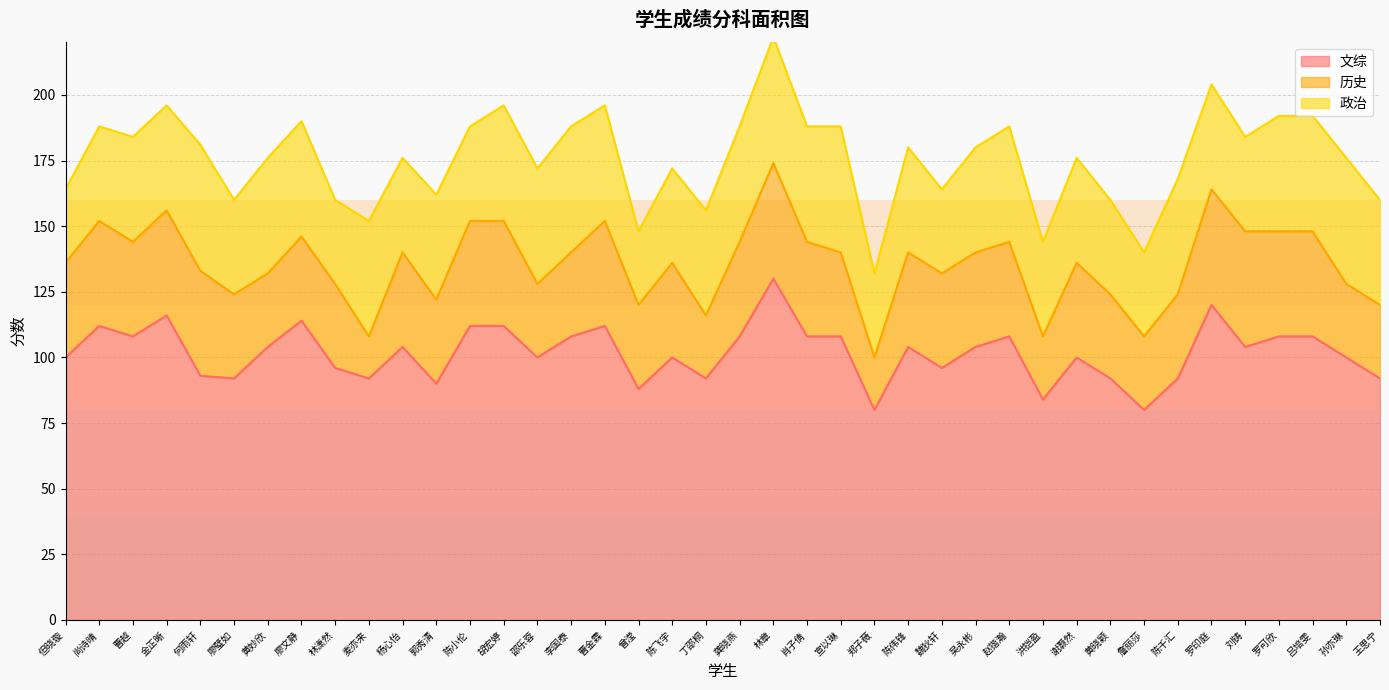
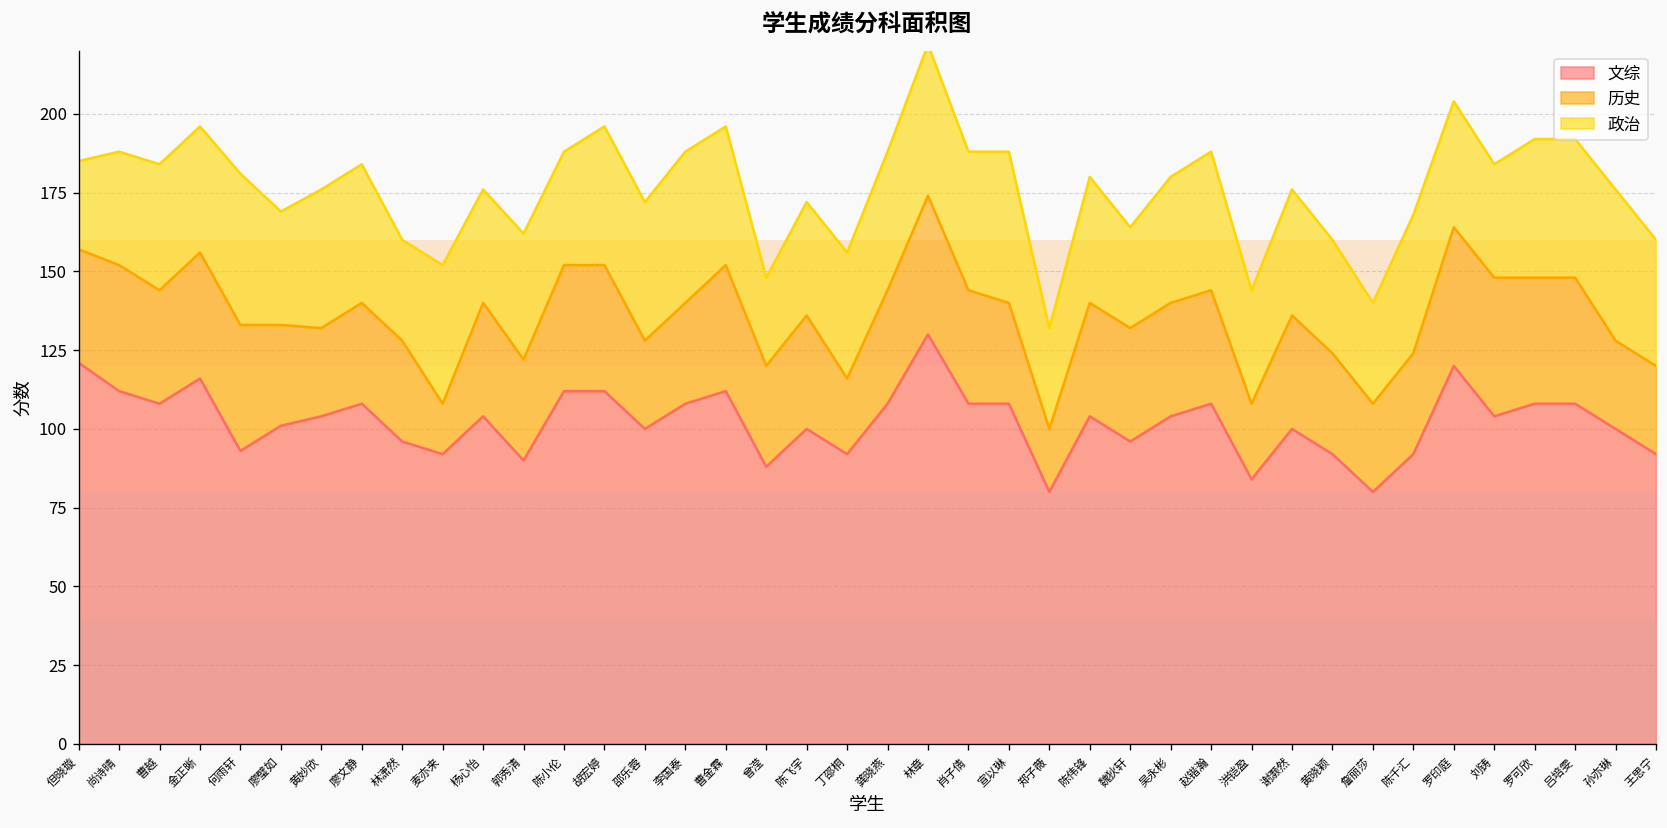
  {
    "文综": {
-     "但晓璇": 100,
+     "但晓璇": 121,
      "尚诗晴": 112,
      "曹越": 108,
      "金正晰": 116,
      "何雨轩": 93,
-     "廖璧如": 92,
+     "廖璧如": 101,
      "黄妙欣": 104,
-     "廖文静": 114,
+     "廖文静": 108,
      "林潇然": 96,
      "麦亦来": 92,
      "杨心怡": 104,
      "郭秀清": 90,
      "陈小伦": 112,
      "胡宏婷": 112,
      "邵乐蓉": 100,
      "李国泰": 108,
      "曹金霖": 112,
      "曾滢": 88,
      "陈飞宇": 100,
      "丁邵桐": 92,
      "龚晓燕": 108,
      "林章": 130,
      "肖子倩": 108,
      "宣以琳": 108,
      "郑子薇": 80,
      "陈伟锋": 104,
      "魏狄轩": 96,
      "吴永彬": 104,
      "赵锴瀚": 108,
      "洪铠盈": 84,
      "谢灏然": 100,
      "黄晓颖": 92,
      "詹丽莎": 80,
      "陈千汇": 92,
      "罗印庭": 120,
      "刘铸": 104,
      "罗可欣": 108,
      "吕培雯": 108,
      "孙亦琳": 100,
      "王思宁": 92
    }
  }
